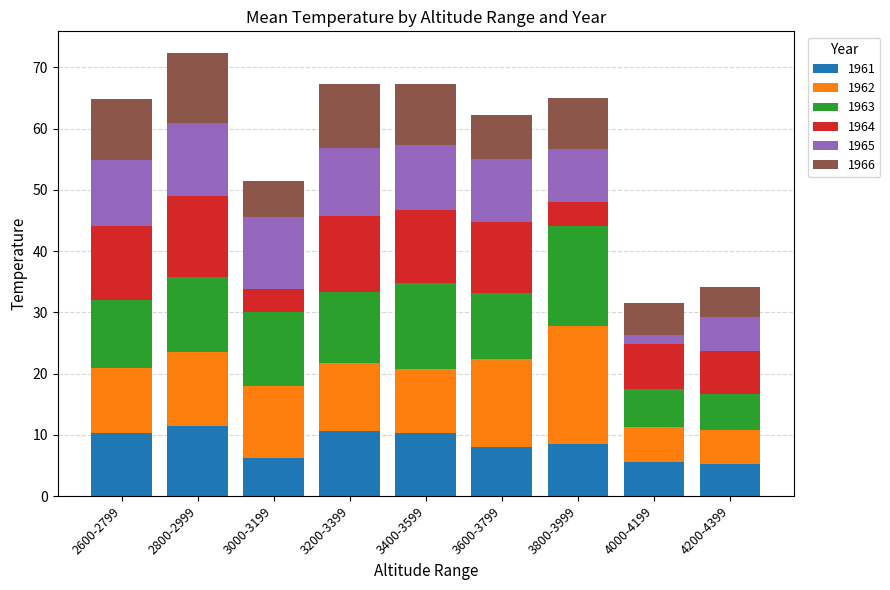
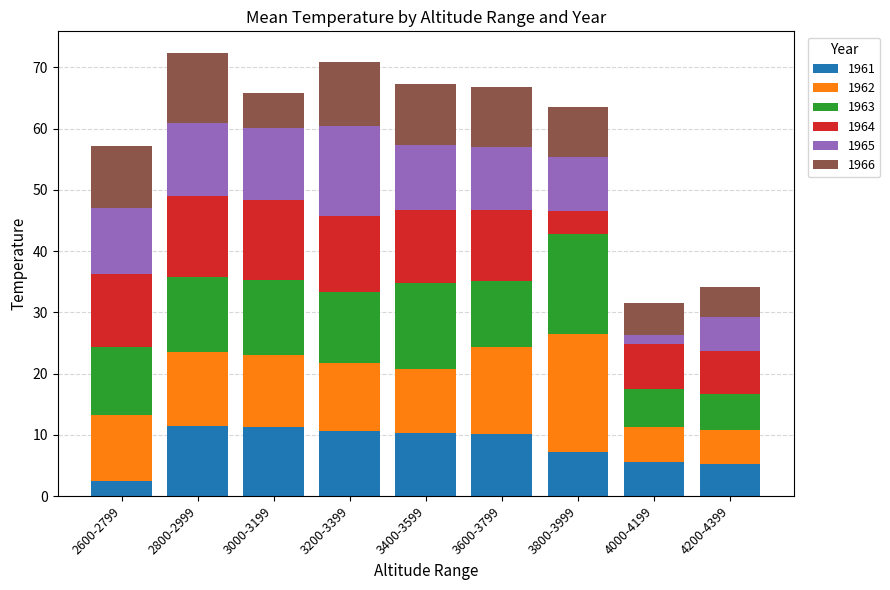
  {
    "1961": {
-     "2600-2799": 10,
+     "2600-2799": 2,
      "2800-2999": 11,
-     "3000-3199": 6,
+     "3000-3199": 11,
      "3200-3399": 11,
      "3400-3599": 10,
-     "3600-3799": 8,
-     "3800-3999": 9,
+     "3600-3799": 10,
+     "3800-3999": 7,
      "4000-4199": 5,
      "4200-4399": 5
    },
    "1962": {
      "2600-2799": 11,
      "2800-2999": 12,
      "3000-3199": 12,
      "3200-3399": 11,
      "3400-3599": 11,
      "3600-3799": 14,
      "3800-3999": 19,
      "4000-4199": 6,
      "4200-4399": 6
    },
    "1963": {
      "2600-2799": 11,
      "2800-2999": 12,
      "3000-3199": 12,
      "3200-3399": 11,
      "3400-3599": 14,
      "3600-3799": 11,
      "3800-3999": 16,
      "4000-4199": 6,
      "4200-4399": 6
    },
    "1964": {
      "2600-2799": 12,
      "2800-2999": 13,
-     "3000-3199": 4,
+     "3000-3199": 13,
      "3200-3399": 12,
      "3400-3599": 12,
      "3600-3799": 12,
      "3800-3999": 4,
      "4000-4199": 7,
      "4200-4399": 7
    },
    "1965": {
      "2600-2799": 11,
      "2800-2999": 12,
      "3000-3199": 12,
-     "3200-3399": 11,
+     "3200-3399": 15,
      "3400-3599": 11,
      "3600-3799": 10,
      "3800-3999": 9,
      "4000-4199": 2,
      "4200-4399": 5
    },
    "1966": {
      "2600-2799": 10,
      "2800-2999": 11,
      "3000-3199": 6,
      "3200-3399": 10,
      "3400-3599": 10,
-     "3600-3799": 7,
+     "3600-3799": 10,
      "3800-3999": 8,
      "4000-4199": 5,
      "4200-4399": 5
    }
  }
